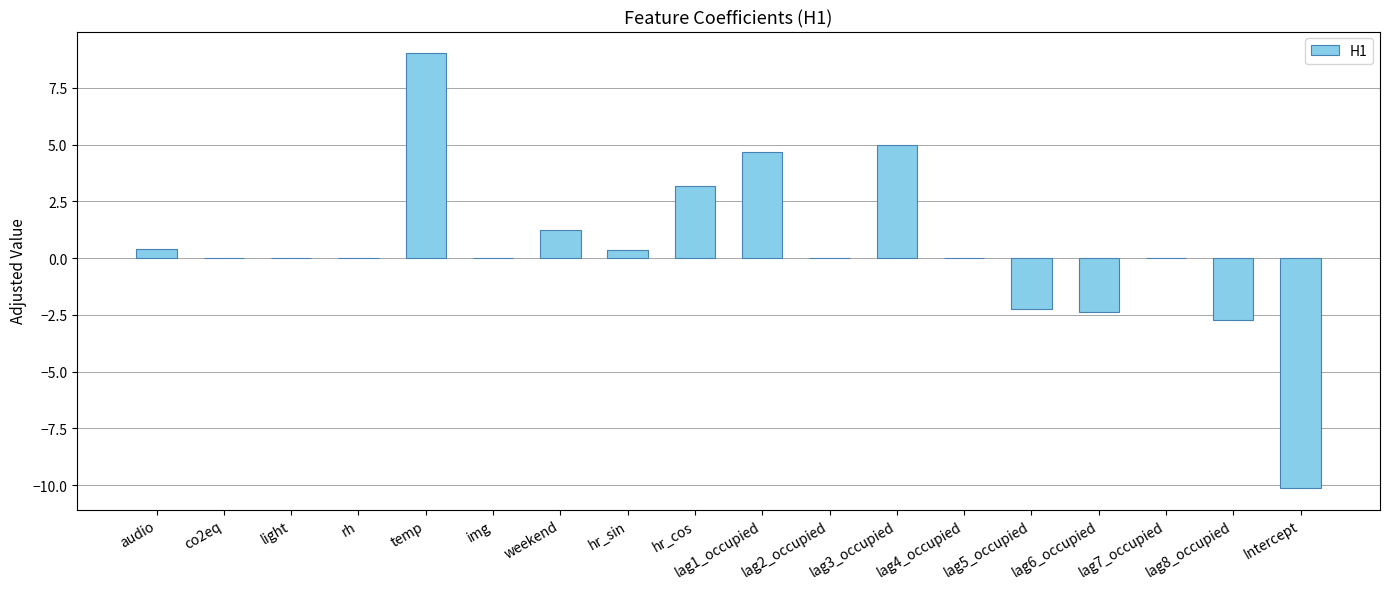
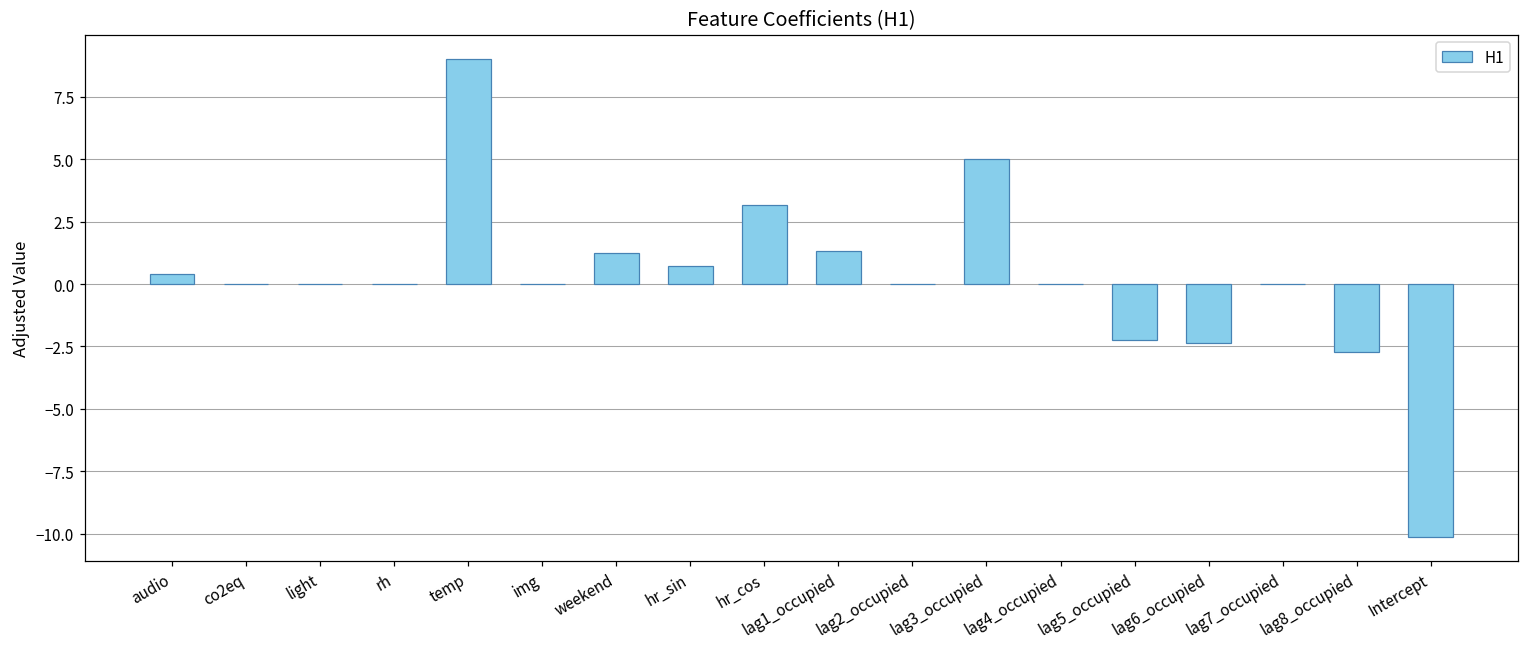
  {
    "audio": 0.4,
    "co2eq": 0.0,
    "light": 0.0,
    "rh": 0.0,
    "temp": 9.0,
    "weekend": 1.2,
-   "hr_sin": 0.4,
+   "hr_sin": 0.7,
    "hr_cos": 3.2,
-   "lag1_occupied": 4.7,
+   "lag1_occupied": 1.3,
    "lag2_occupied": 0.0,
    "lag3_occupied": 5.0,
    "lag4_occupied": 0.0,
    "lag5_occupied": -2.2,
    "lag6_occupied": -2.4,
    "lag7_occupied": 0.0,
    "lag8_occupied": -2.7,
    "Intercept": -10.1
  }
